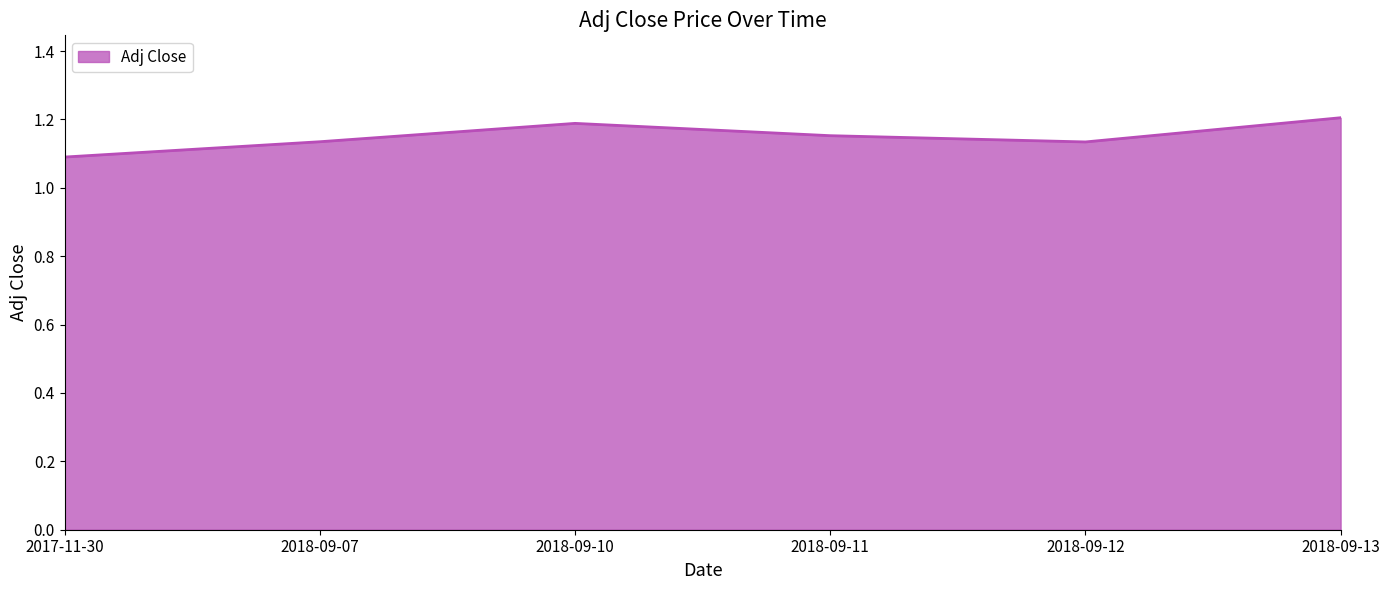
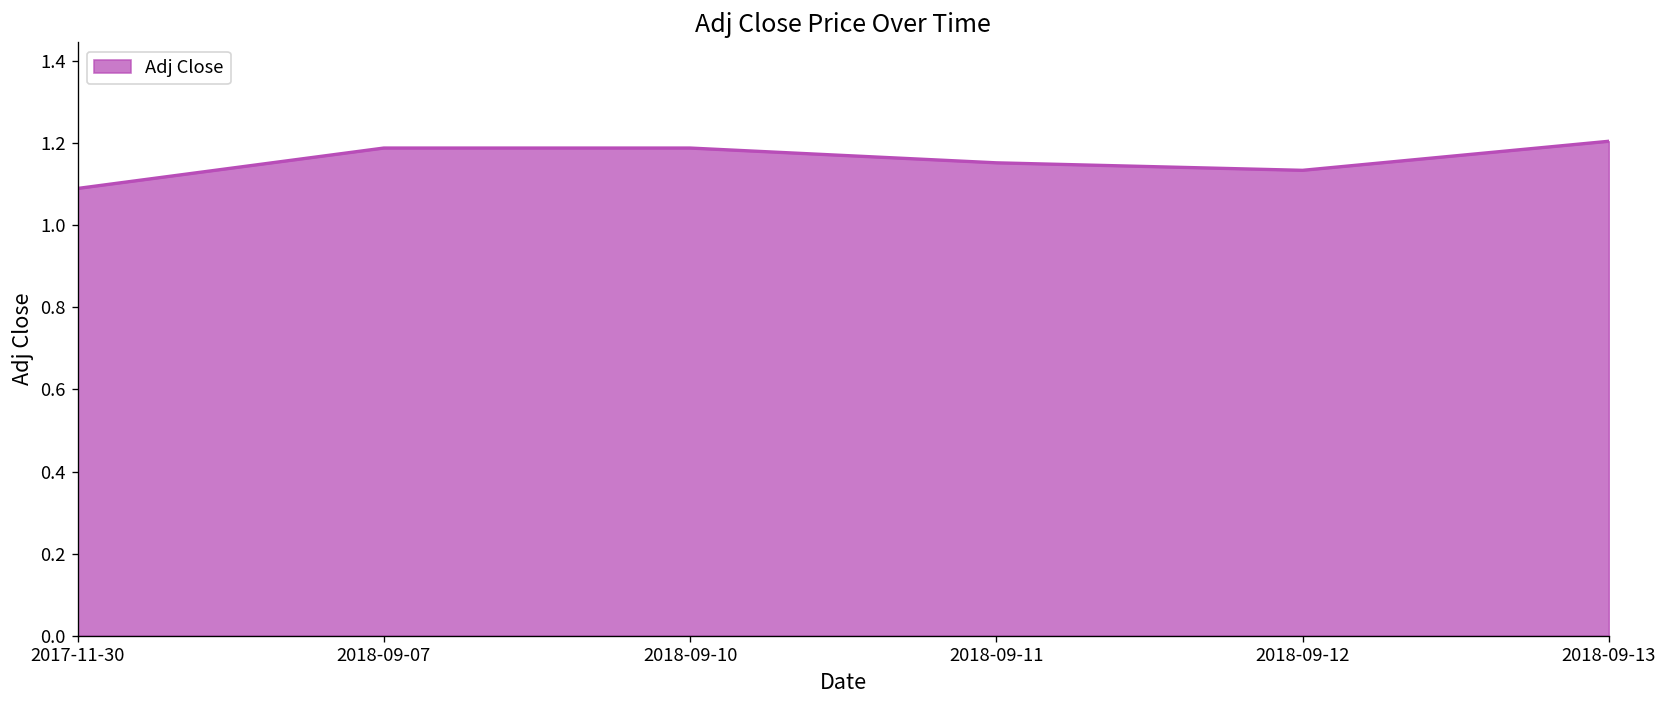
  {
    "2017-11-30": 1.09,
-   "2018-09-07": 1.13,
+   "2018-09-07": 1.19,
    "2018-09-10": 1.19,
    "2018-09-11": 1.15,
    "2018-09-12": 1.13,
    "2018-09-13": 1.21
  }
